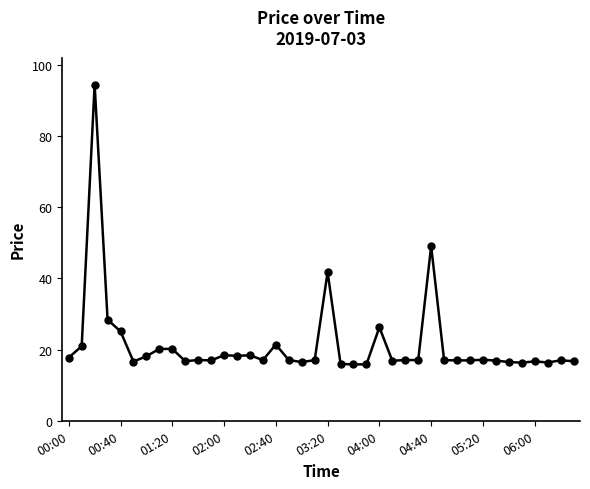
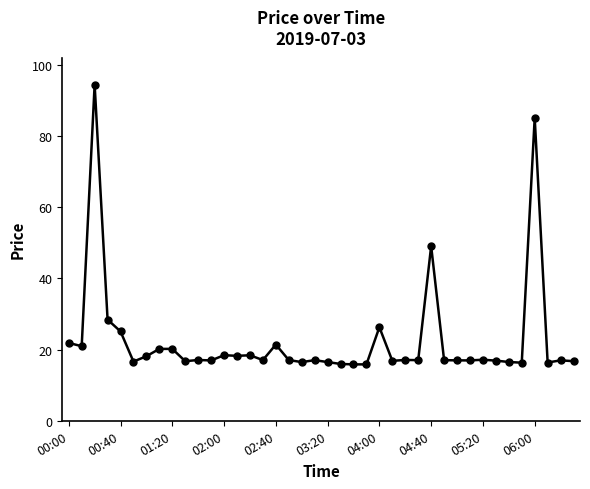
  {
-   "00:00": 18,
+   "00:00": 22,
    "00:40": 25,
    "01:20": 20,
    "02:00": 18,
    "02:40": 21,
-   "03:20": 42,
+   "03:20": 16,
    "04:00": 26,
    "04:40": 49,
    "05:20": 17,
-   "06:00": 17
+   "06:00": 85
  }
